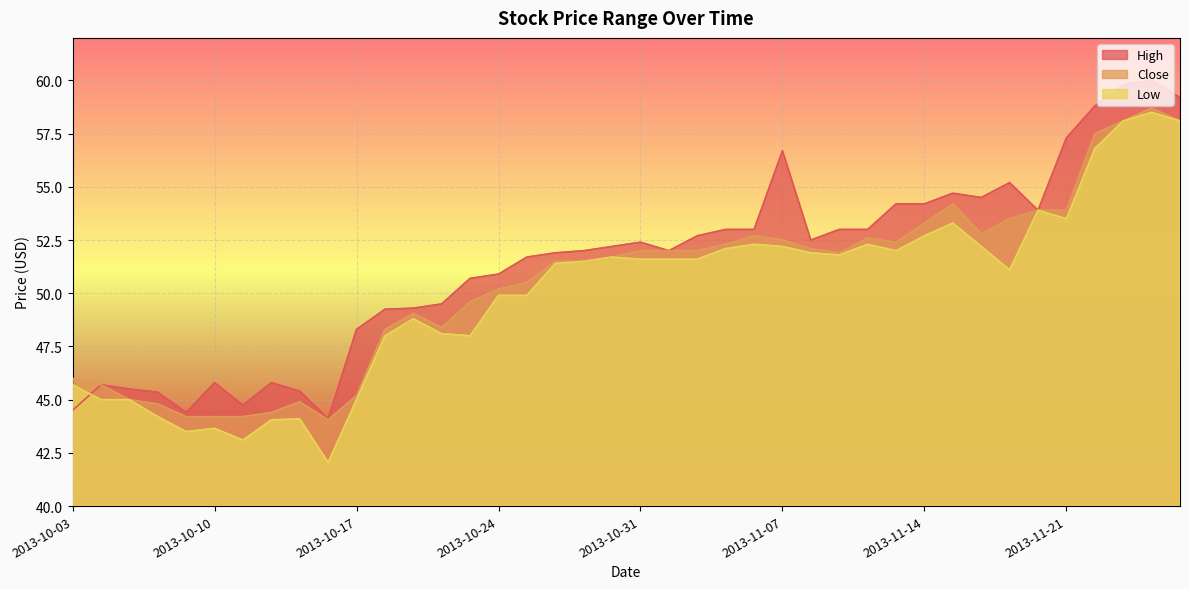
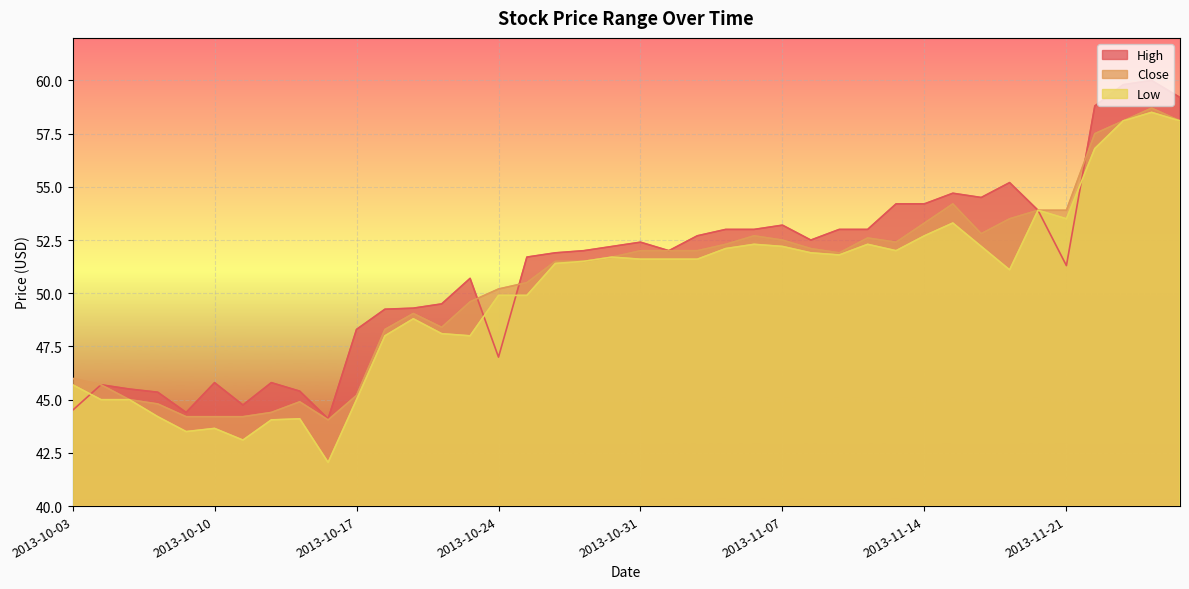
  {
    "High": {
      "2013-10-03": 44.5,
      "2013-10-10": 45.8,
      "2013-10-17": 48.3,
-     "2013-10-24": 50.9,
+     "2013-10-24": 47.0,
      "2013-10-31": 52.4,
-     "2013-11-07": 56.7,
+     "2013-11-07": 53.2,
      "2013-11-14": 54.2,
-     "2013-11-21": 57.3
+     "2013-11-21": 51.3
    }
  }
